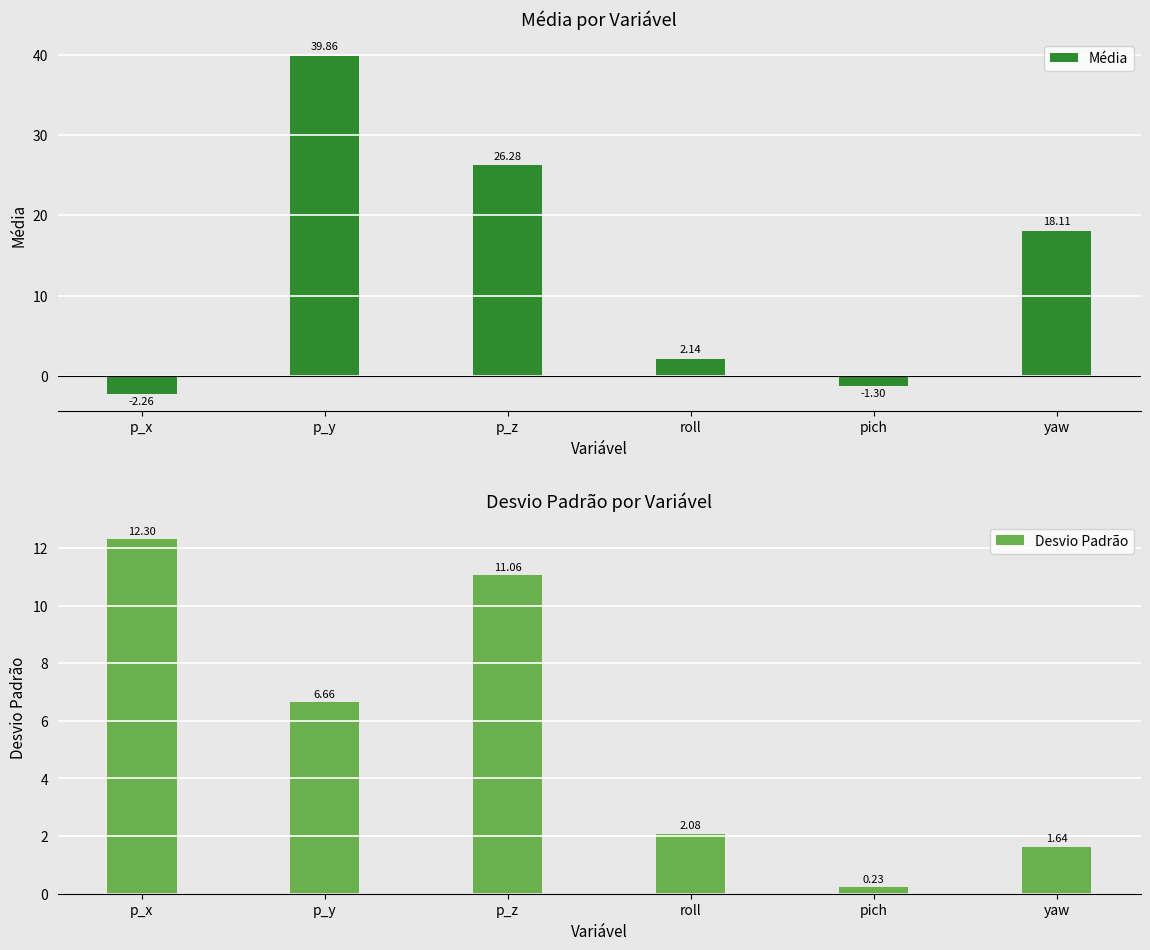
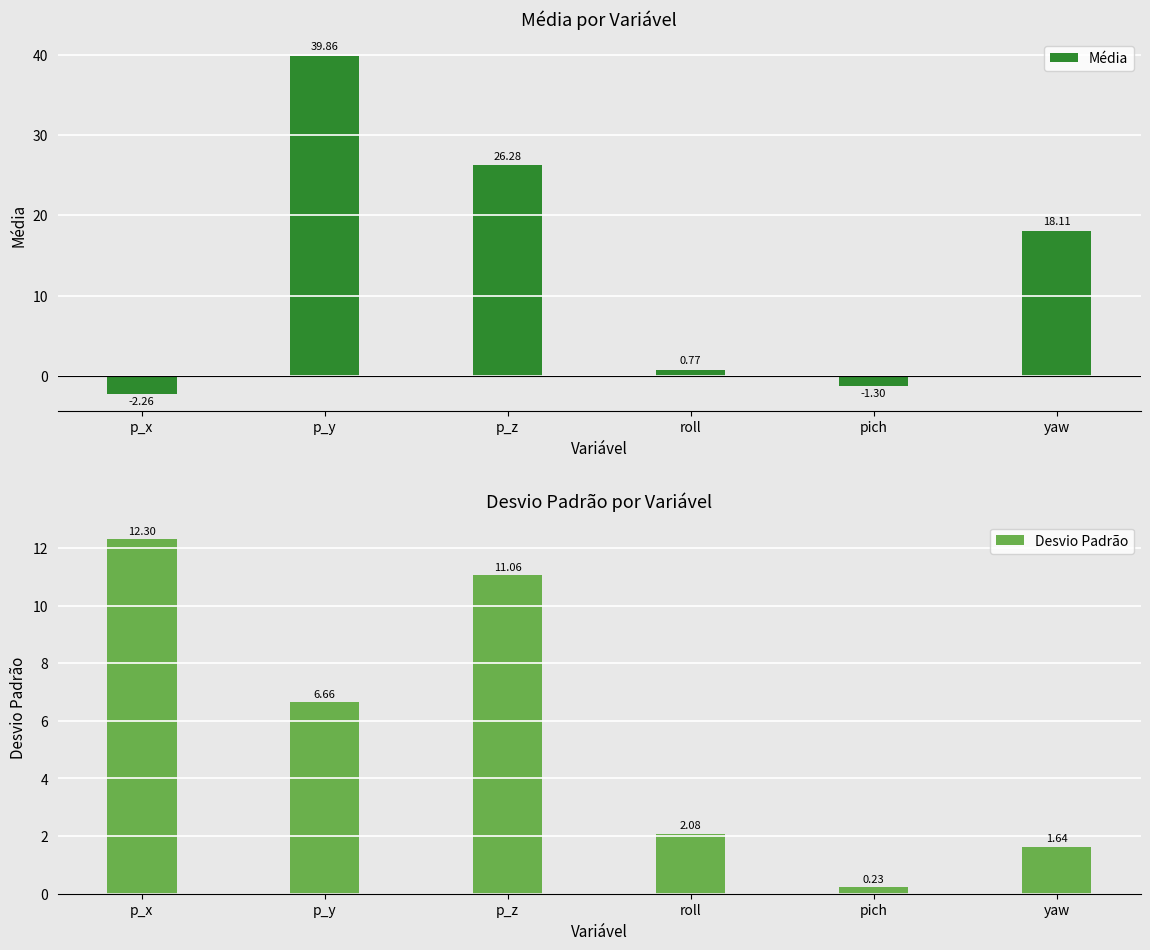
  {
    "Média por Variável": {
      "p_x": -2.26,
      "p_y": 39.86,
      "p_z": 26.28,
-     "roll": 2.14,
+     "roll": 0.77,
      "pich": -1.30,
      "yaw": 18.11
    },
    "Desvio Padrão por Variável": {
      "p_x": 12.30,
      "p_y": 6.66,
      "p_z": 11.06,
      "roll": 2.08,
      "pich": 0.23,
      "yaw": 1.64
    }
  }
